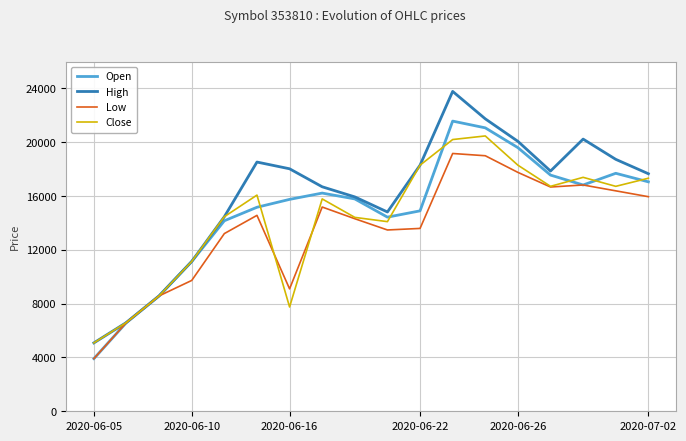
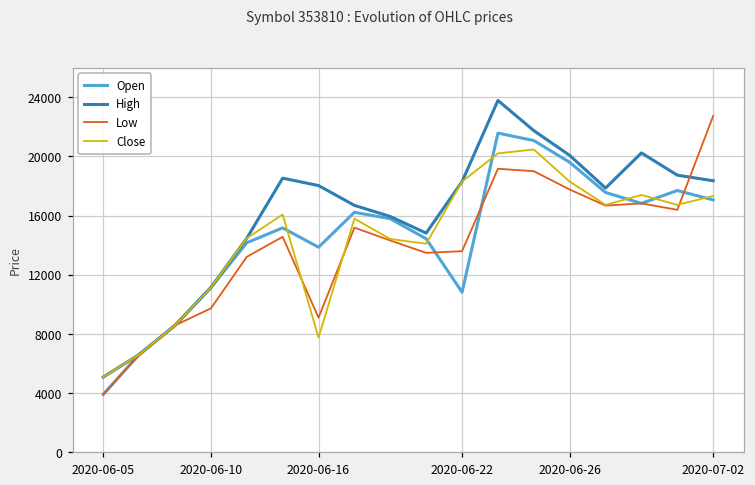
  {
    "Open": {
-     "2020-06-16": 15800,
-     "2020-06-22": 14900,
+     "2020-06-16": 13900,
+     "2020-06-22": 10800,
      "2020-06-26": 19600,
      "2020-07-02": 17100
    },
    "High": {
      "2020-06-16": 18000,
      "2020-06-26": 20100,
-     "2020-07-02": 17700
+     "2020-07-02": 18400
    },
    "Low": {
      "2020-06-10": 9700,
      "2020-06-16": 9100,
      "2020-06-22": 13600,
      "2020-06-26": 17800,
-     "2020-07-02": 16000
+     "2020-07-02": 22700
    },
    "Close": {
      "2020-06-16": 7800,
      "2020-06-26": 18300,
      "2020-07-02": 17300
    }
  }
